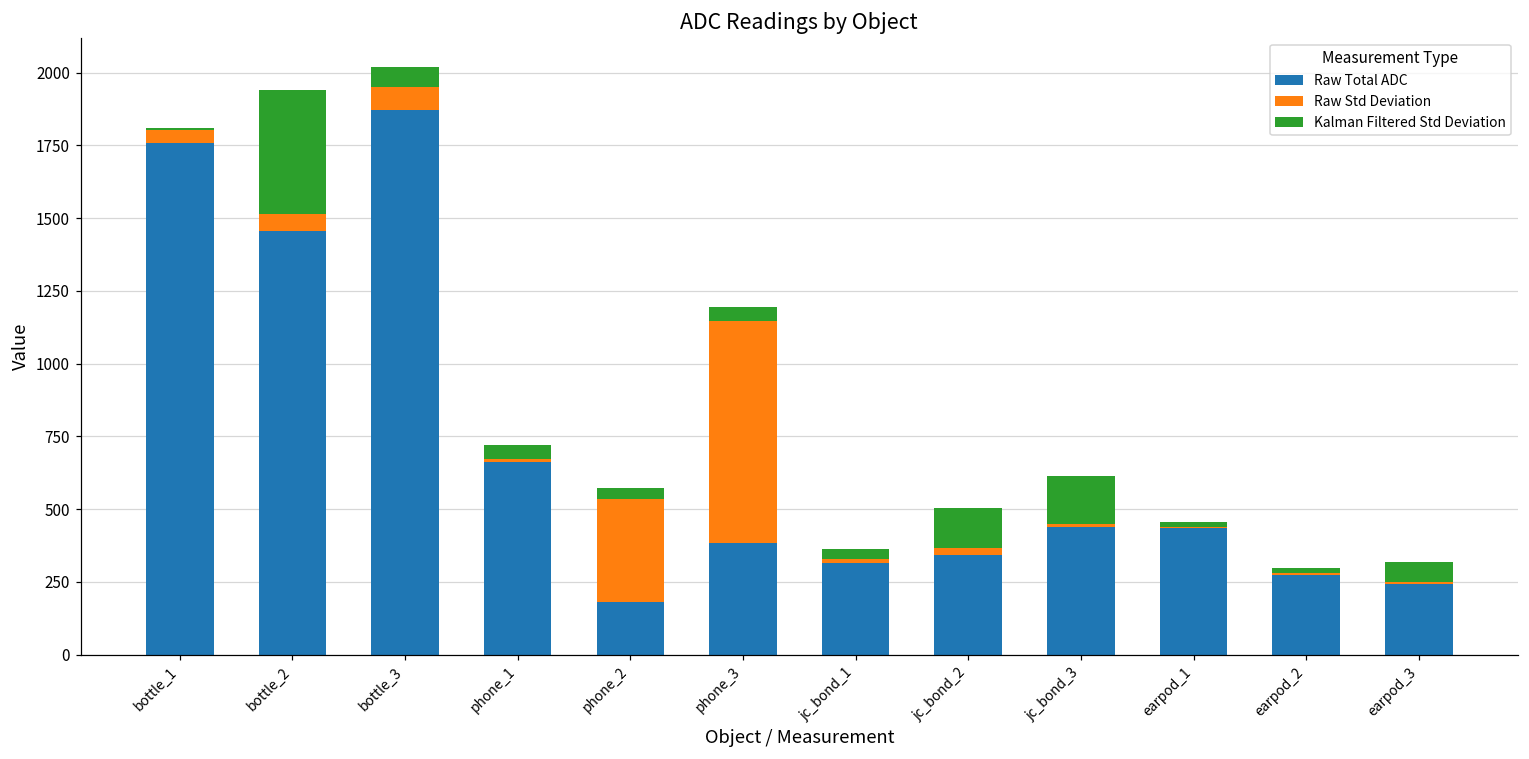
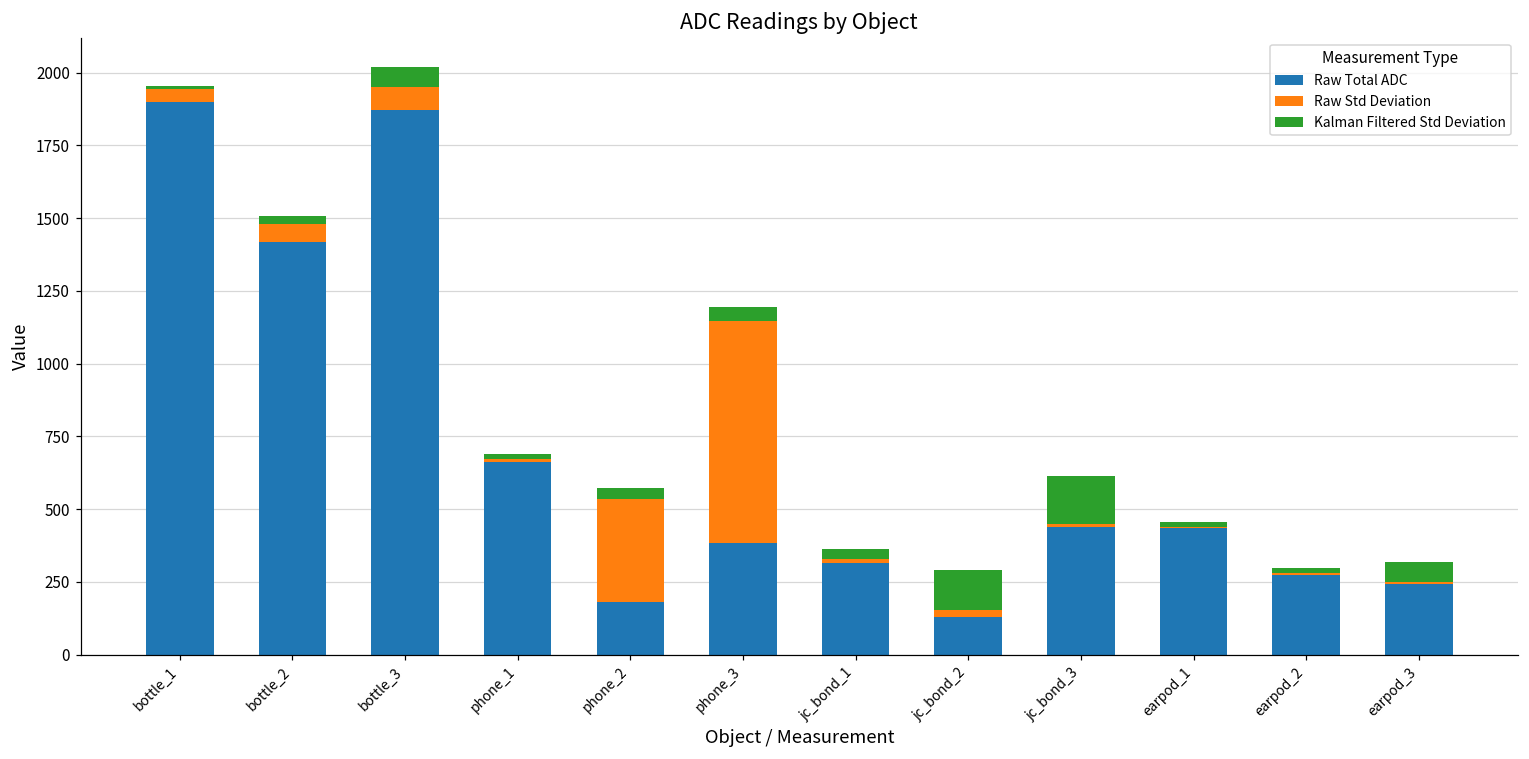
  {
    "Raw Total ADC": {
-     "bottle_1": 1760,
-     "bottle_2": 1450,
+     "bottle_1": 1900,
+     "bottle_2": 1420,
      "bottle_3": 1870,
      "phone_1": 660,
      "phone_2": 180,
      "phone_3": 380,
      "jc_bond_1": 310,
-     "jc_bond_2": 340,
+     "jc_bond_2": 130,
      "jc_bond_3": 440,
      "earpod_1": 440,
      "earpod_2": 280,
      "earpod_3": 240
    },
    "Raw Std Deviation": {
      "bottle_1": 50,
      "bottle_2": 60,
      "bottle_3": 80,
      "phone_1": 10,
      "phone_2": 350,
      "phone_3": 760,
      "jc_bond_1": 10,
      "jc_bond_2": 20,
      "jc_bond_3": 10
    },
    "Kalman Filtered Std Deviation": {
-     "bottle_2": 420,
+     "bottle_2": 30,
      "bottle_3": 70,
-     "phone_1": 50,
+     "phone_1": 20,
      "phone_2": 40,
      "phone_3": 50,
      "jc_bond_1": 30,
      "jc_bond_2": 140,
      "jc_bond_3": 160,
      "earpod_1": 20,
      "earpod_2": 20,
      "earpod_3": 70
    }
  }
